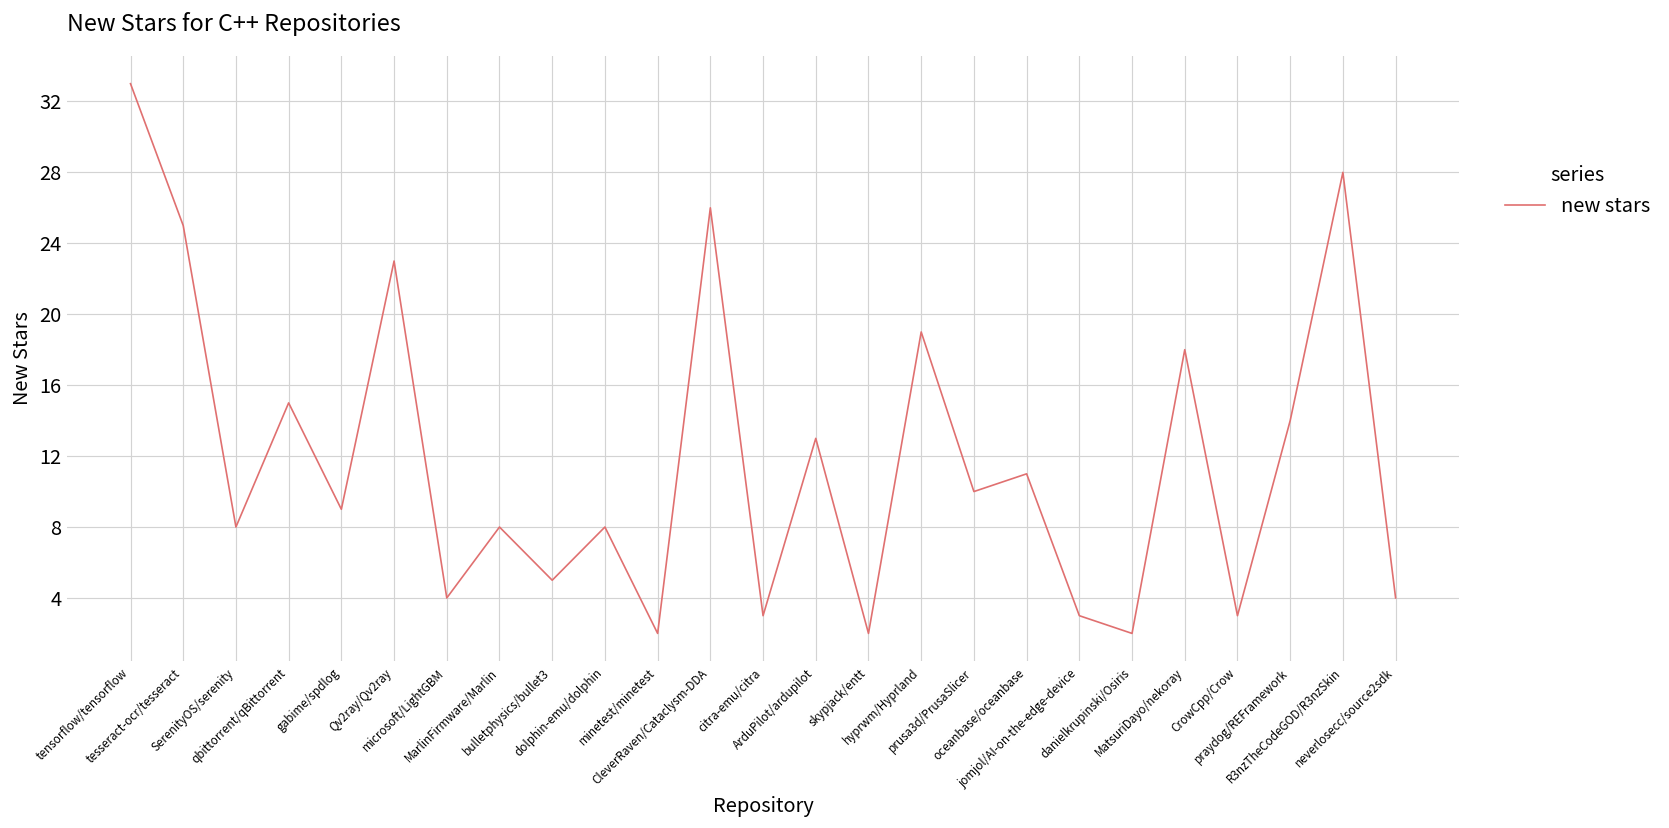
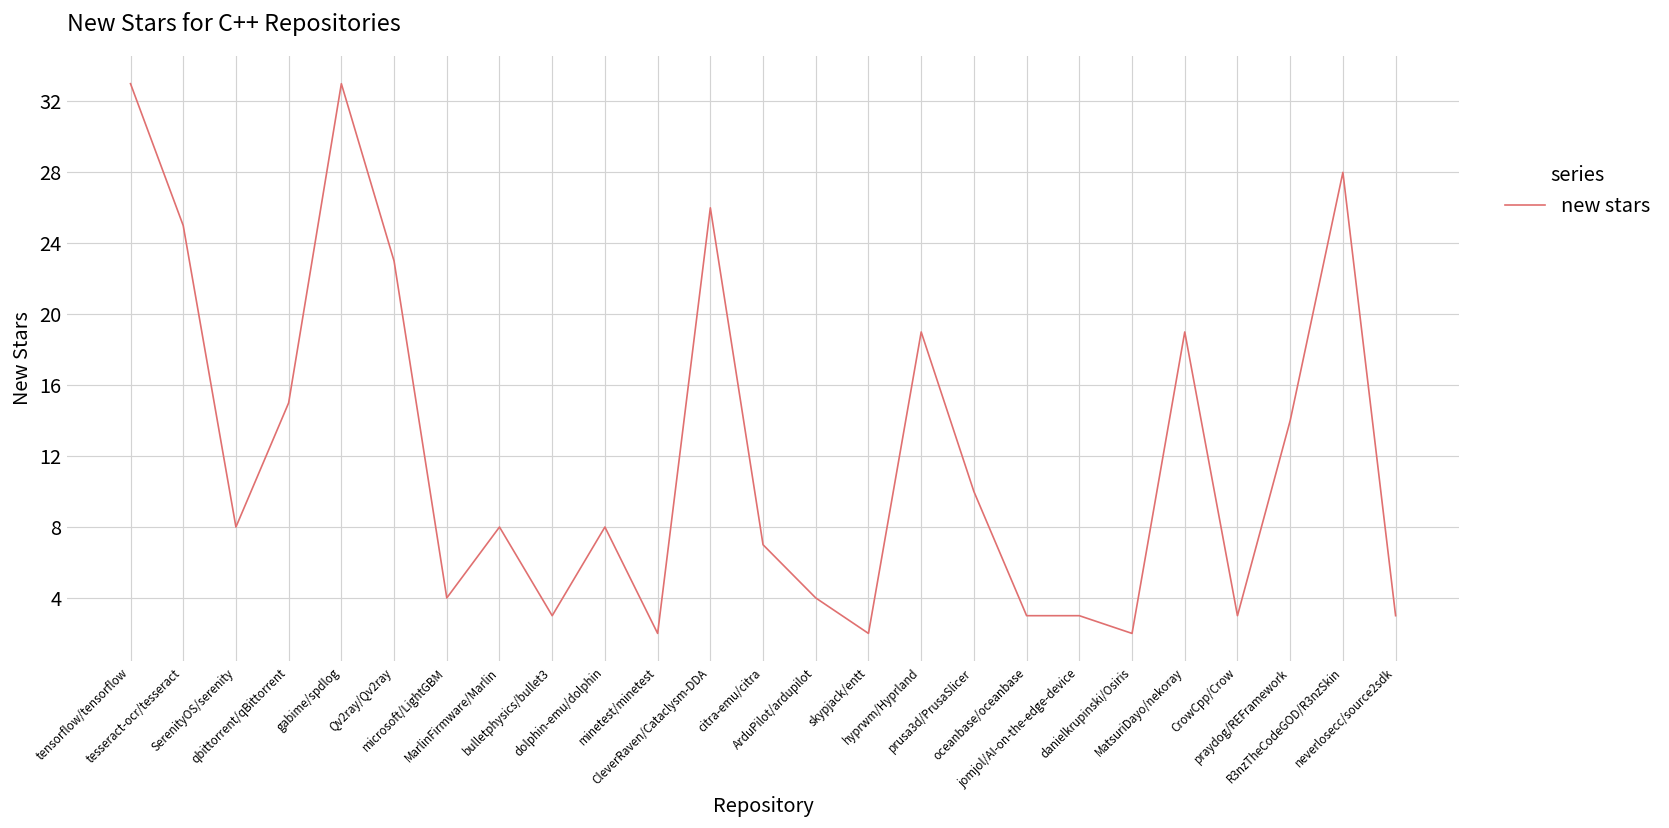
  {
    "tensorflow/tensorflow": 33,
    "tesseract-ocr/tesseract": 25,
    "SerenityOS/serenity": 8,
    "qbittorrent/qBittorrent": 15,
-   "gabime/spdlog": 9,
+   "gabime/spdlog": 33,
    "Qv2ray/Qv2ray": 23,
    "microsoft/LightGBM": 4,
    "MarlinFirmware/Marlin": 8,
-   "bulletphysics/bullet3": 5,
+   "bulletphysics/bullet3": 3,
    "dolphin-emu/dolphin": 8,
    "minetest/minetest": 2,
    "CleverRaven/Cataclysm-DDA": 26,
-   "citra-emu/citra": 3,
-   "ArduPilot/ardupilot": 13,
+   "citra-emu/citra": 7,
+   "ArduPilot/ardupilot": 4,
    "skypjack/entt": 2,
    "hyprwm/Hyprland": 19,
    "prusa3d/PrusaSlicer": 10,
-   "oceanbase/oceanbase": 11,
+   "oceanbase/oceanbase": 3,
    "jomjol/AI-on-the-edge-device": 3,
    "danielkrupinski/Osiris": 2,
-   "MatsuriDayo/nekoray": 18,
+   "MatsuriDayo/nekoray": 19,
    "CrowCpp/Crow": 3,
    "praydog/REFramework": 14,
    "R3nzTheCodeGOD/R3nzSkin": 28,
-   "neverlosecc/source2sdk": 4
+   "neverlosecc/source2sdk": 3
  }
